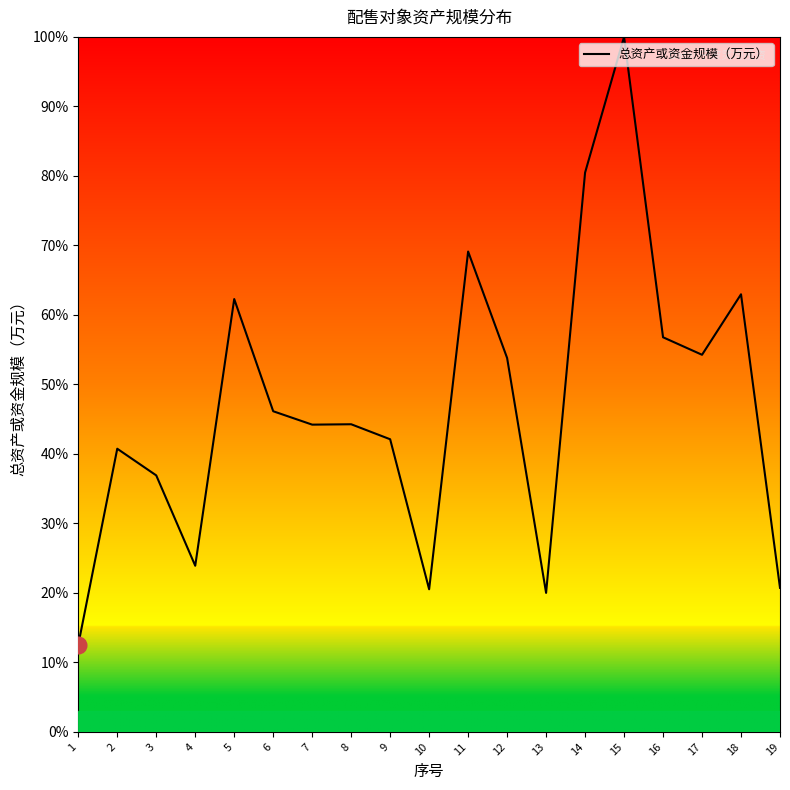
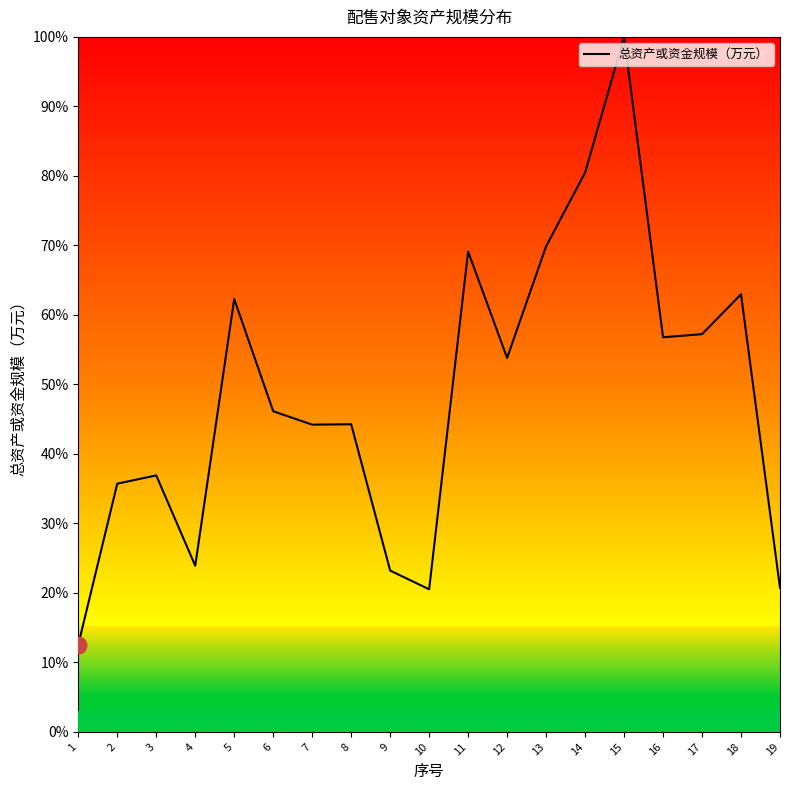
  {
    "总资产或资金规模（万元）": {
-     "2": "41%",
+     "2": "36%",
      "3": "37%",
      "4": "24%",
      "5": "62%",
      "6": "46%",
      "7": "44%",
      "8": "44%",
-     "9": "42%",
+     "9": "23%",
      "10": "21%",
      "11": "69%",
      "12": "54%",
-     "13": "20%",
+     "13": "70%",
      "14": "80%",
      "15": "100%",
      "16": "57%",
-     "17": "54%",
+     "17": "57%",
      "18": "63%",
      "19": "21%"
    }
  }
